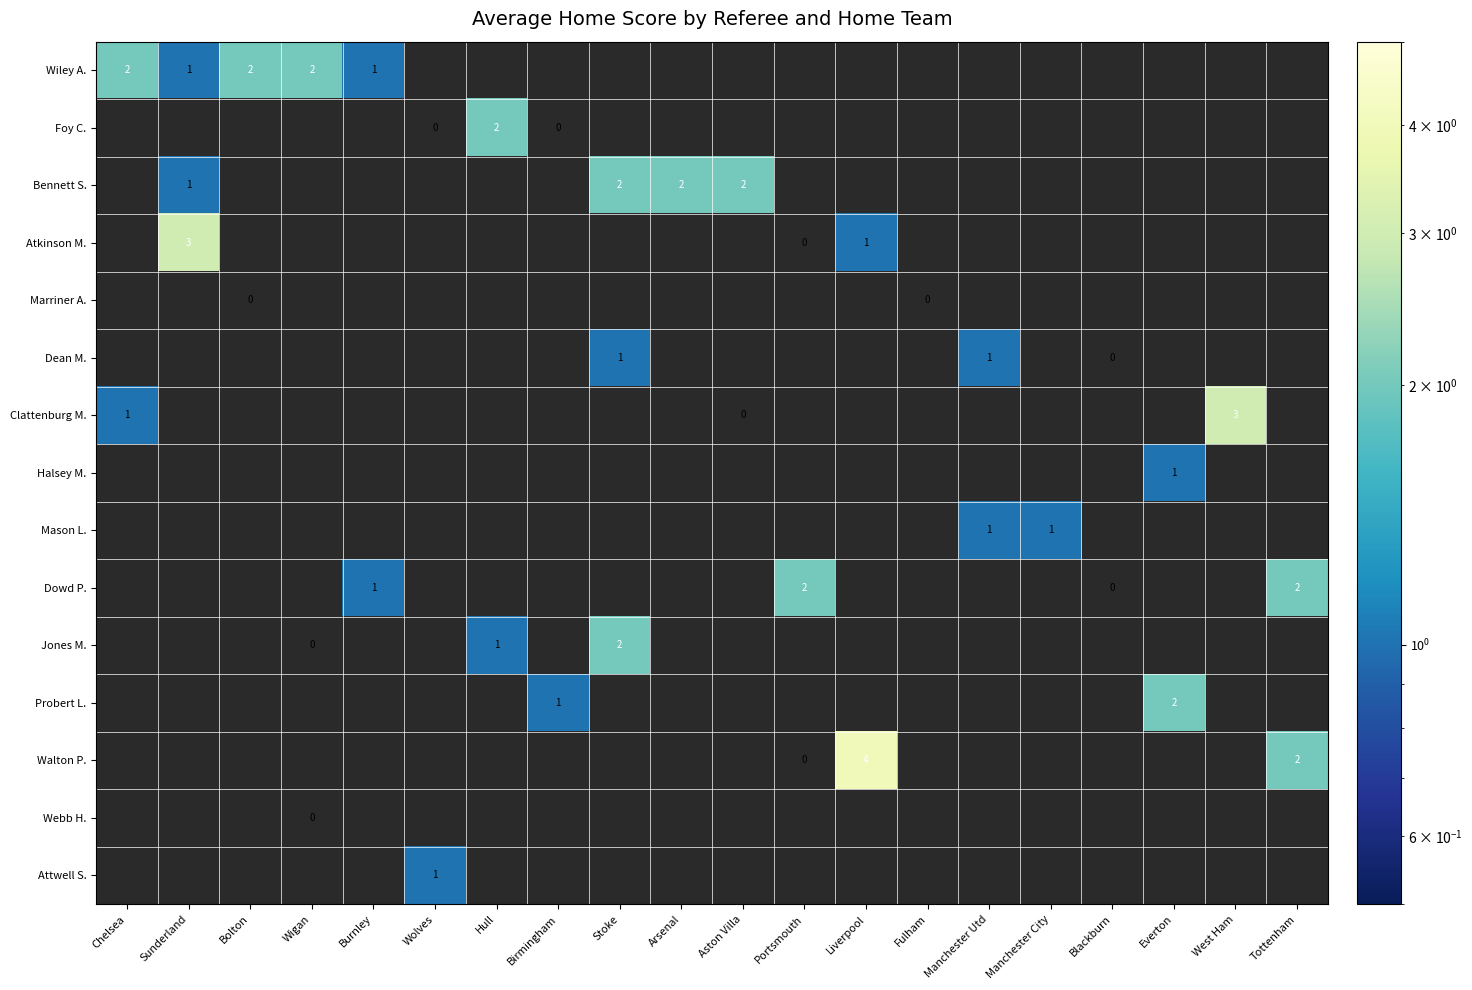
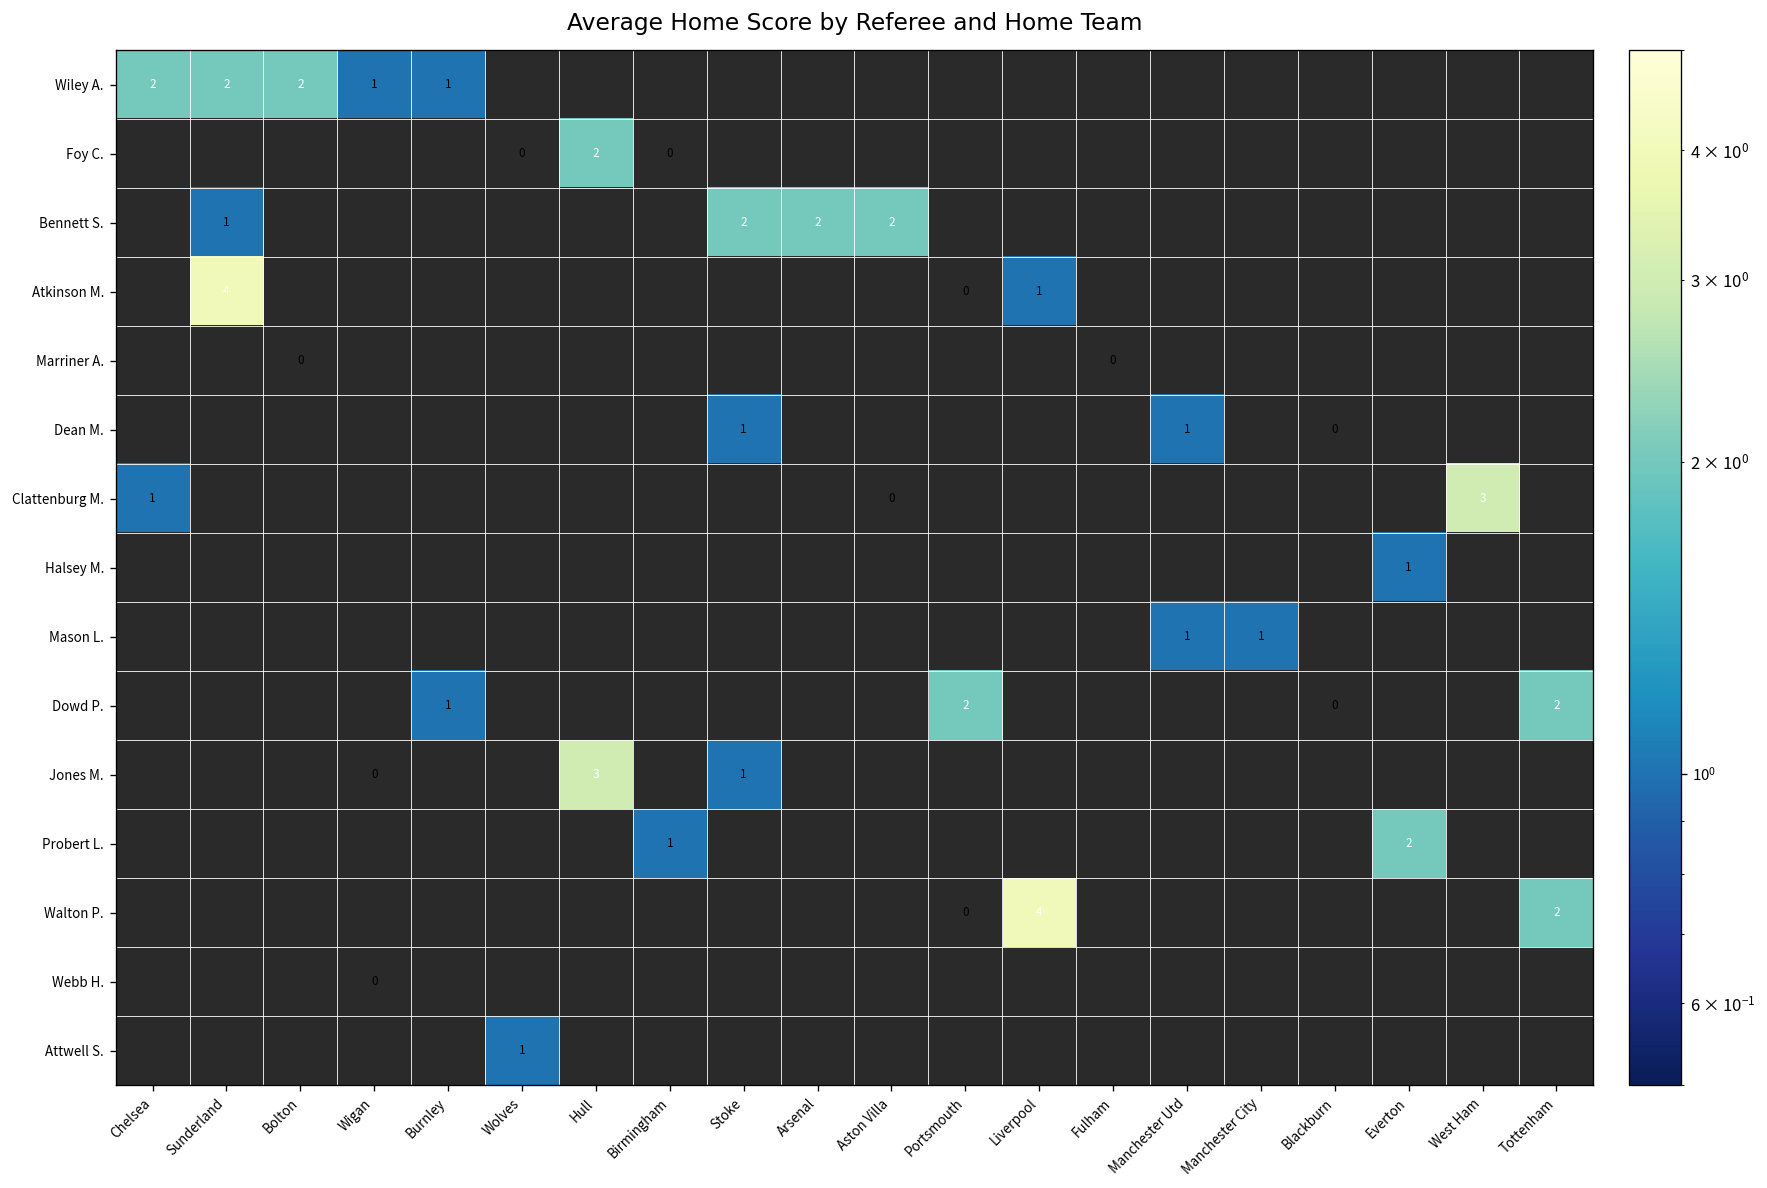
  {
    "Wiley A.": {
      "Chelsea": 2,
-     "Sunderland": 1,
+     "Sunderland": 2,
      "Bolton": 2,
-     "Wigan": 2,
+     "Wigan": 1,
      "Burnley": 1
    },
    "Foy C.": {
      "Hull": 2
    },
    "Bennett S.": {
      "Sunderland": 1,
      "Stoke": 2,
      "Arsenal": 2,
      "Aston Villa": 2
    },
    "Atkinson M.": {
-     "Sunderland": 3,
+     "Sunderland": 4,
      "Liverpool": 1
    },
    "Dean M.": {
      "Stoke": 1,
      "Manchester Utd": 1
    },
    "Clattenburg M.": {
      "Chelsea": 1,
      "West Ham": 3
    },
    "Halsey M.": {
      "Everton": 1
    },
    "Mason L.": {
      "Manchester Utd": 1,
      "Manchester City": 1
    },
    "Dowd P.": {
      "Burnley": 1,
      "Portsmouth": 2,
      "Tottenham": 2
    },
    "Jones M.": {
-     "Hull": 1,
-     "Stoke": 2
+     "Hull": 3,
+     "Stoke": 1
    },
    "Probert L.": {
      "Birmingham": 1,
      "Everton": 2
    },
    "Walton P.": {
      "Liverpool": 4,
      "Tottenham": 2
    },
    "Attwell S.": {
      "Wolves": 1
    }
  }
